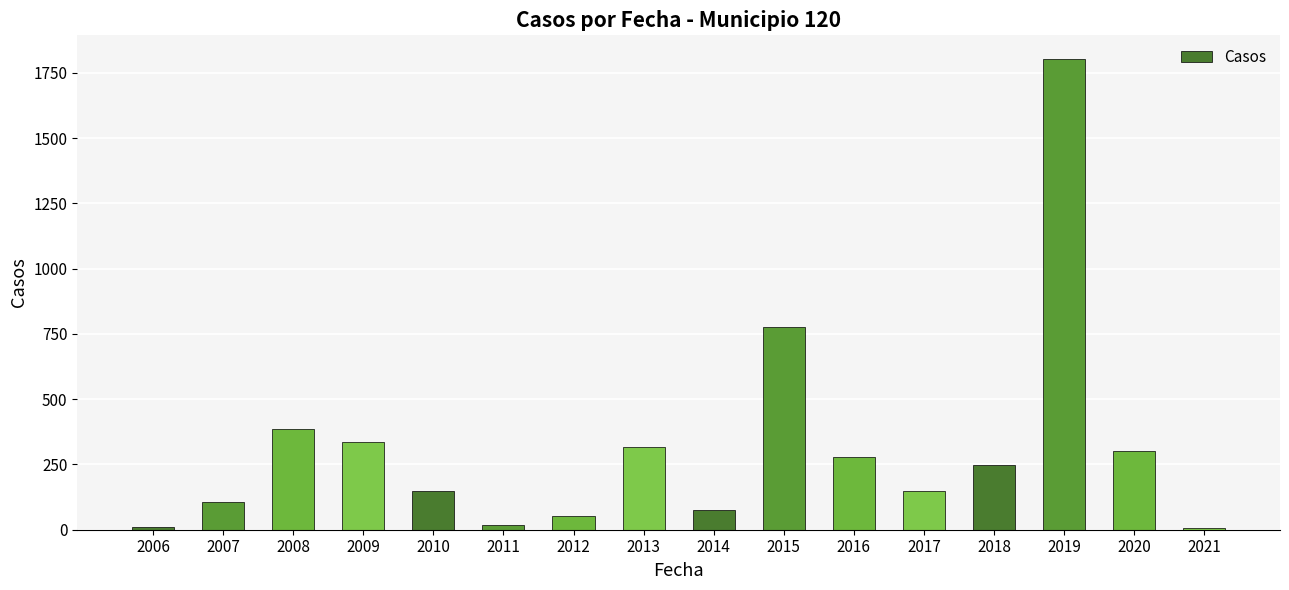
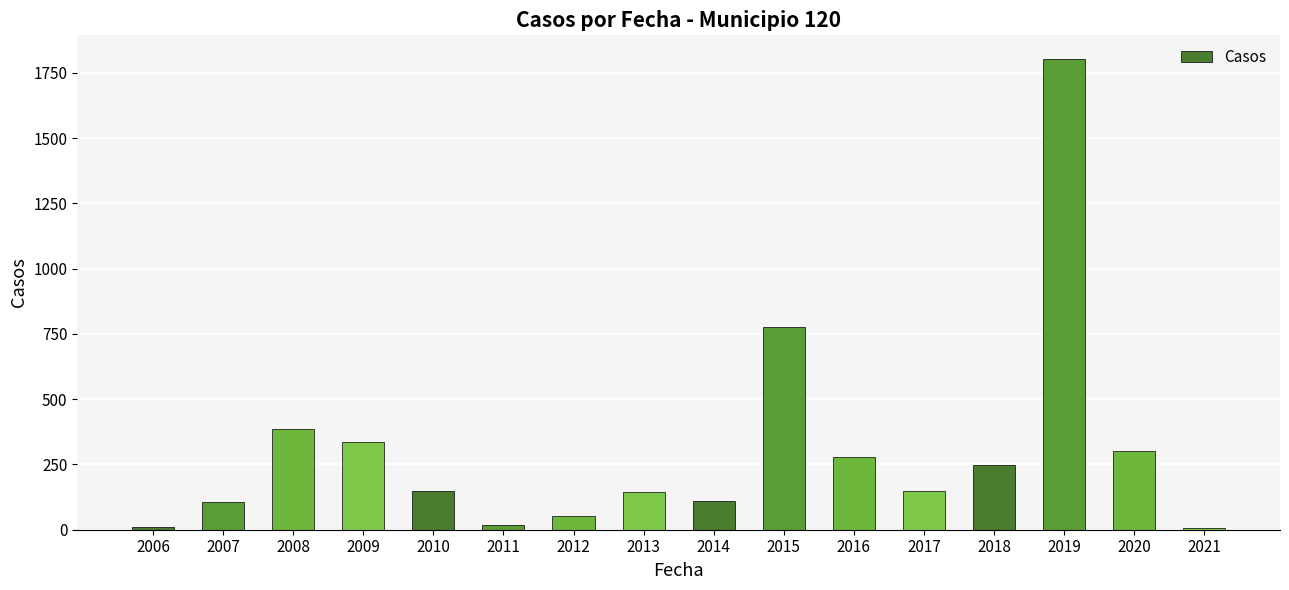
  {
    "2006": 10,
    "2007": 110,
    "2008": 380,
    "2009": 330,
    "2010": 150,
    "2011": 20,
    "2012": 50,
-   "2013": 320,
-   "2014": 80,
+   "2013": 150,
+   "2014": 110,
    "2015": 780,
    "2016": 280,
    "2017": 150,
    "2018": 250,
    "2019": 1800,
    "2020": 300
  }
